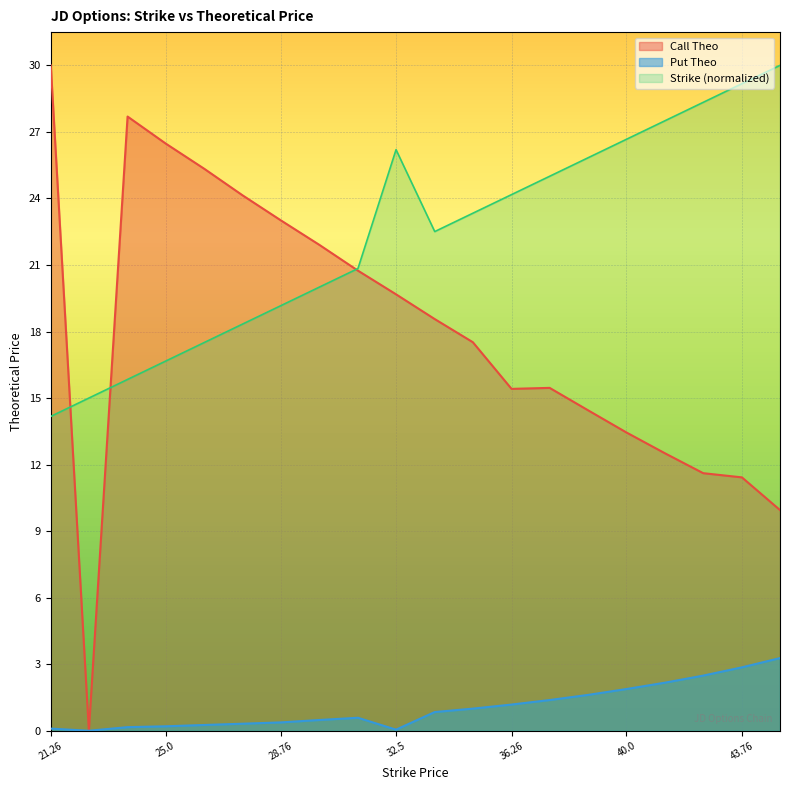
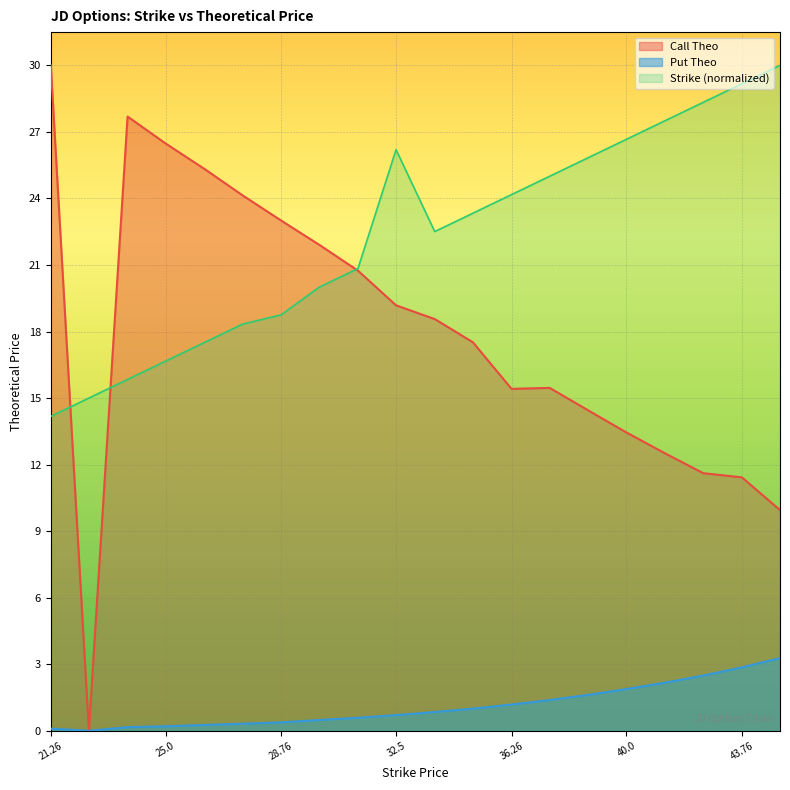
  {
    "Call Theo": {
      "21.26": 30.2,
      "25.0": 26.7,
      "28.76": 23.2,
-     "32.5": 19.8,
+     "32.5": 19.3,
      "36.26": 15.5,
      "40.0": 13.6,
      "43.76": 11.5
    },
    "Put Theo": {
      "21.26": 0.1,
      "25.0": 0.2,
      "28.76": 0.4,
-     "32.5": 0.1,
+     "32.5": 0.7,
      "36.26": 1.2,
      "40.0": 1.9,
      "43.76": 2.9
    },
    "Strike (normalized)": {
      "21.26": 14.3,
      "25.0": 16.8,
-     "28.76": 19.3,
+     "28.76": 18.9,
      "32.5": 26.4,
      "36.26": 24.4,
      "40.0": 26.9
    }
  }
